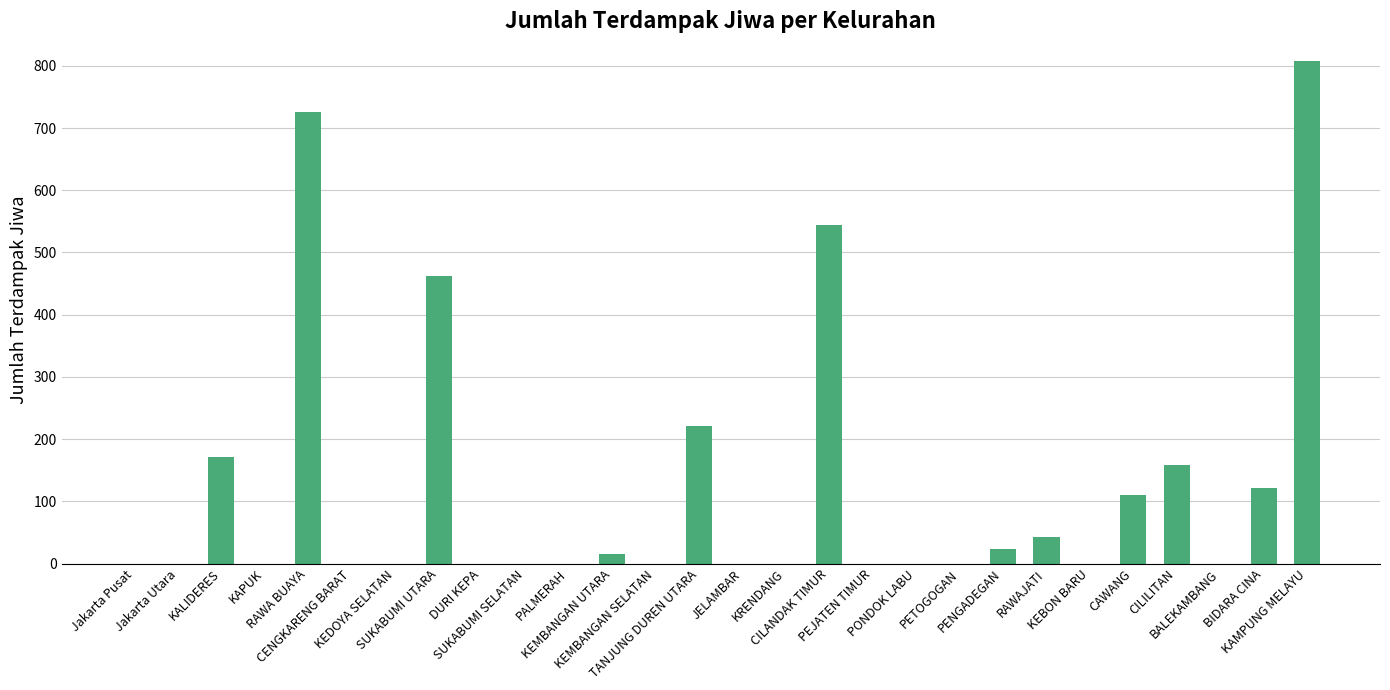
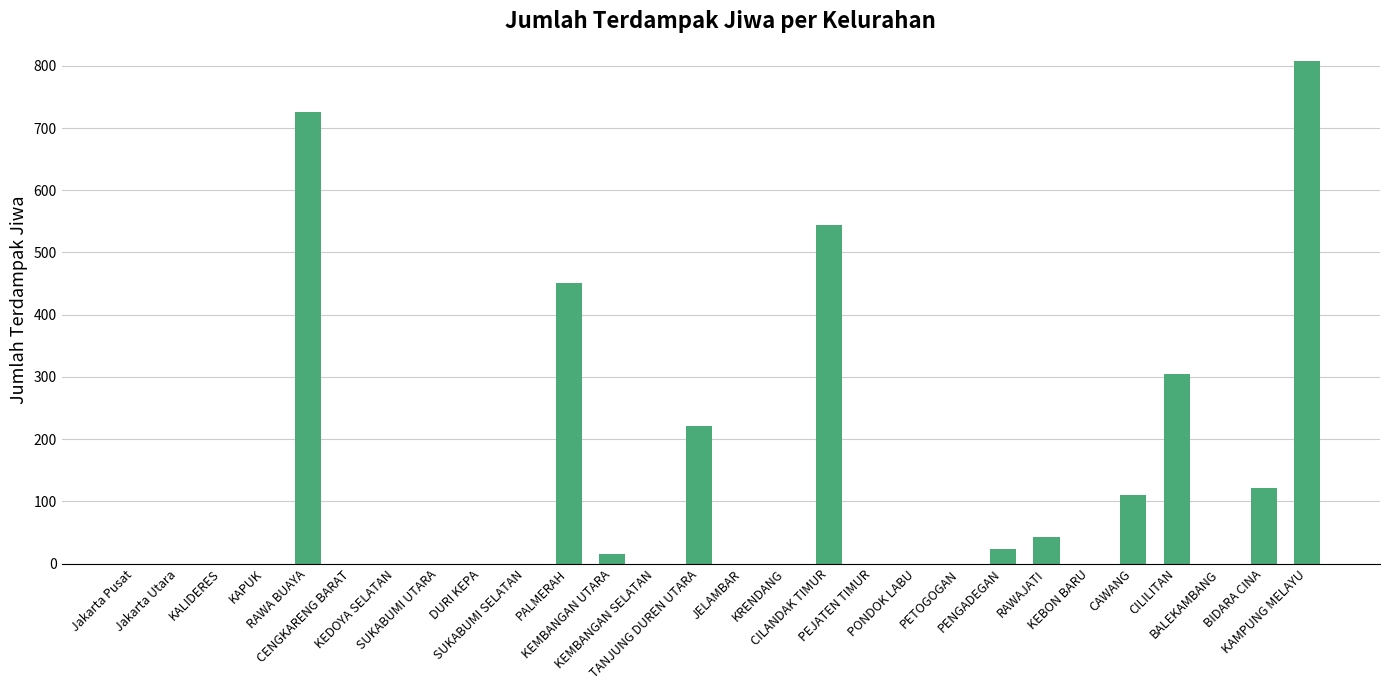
  {
    "Jakarta Pusat": 0,
    "Jakarta Utara": 0,
-   "KALIDERES": 170,
+   "KALIDERES": 0,
    "KAPUK": 0,
    "RAWA BUAYA": 730,
    "CENGKARENG BARAT": 0,
    "KEDOYA SELATAN": 0,
-   "SUKABUMI UTARA": 460,
+   "SUKABUMI UTARA": 0,
    "DURI KEPA": 0,
    "SUKABUMI SELATAN": 0,
-   "PALMERAH": 0,
+   "PALMERAH": 450,
    "KEMBANGAN UTARA": 20,
    "KEMBANGAN SELATAN": 0,
    "TANJUNG DUREN UTARA": 220,
    "JELAMBAR": 0,
    "KRENDANG": 0,
    "CILANDAK TIMUR": 540,
    "PEJATEN TIMUR": 0,
    "PONDOK LABU": 0,
    "PETOGOGAN": 0,
    "PENGADEGAN": 20,
    "RAWAJATI": 40,
    "KEBON BARU": 0,
    "CAWANG": 110,
-   "CILILITAN": 160,
+   "CILILITAN": 300,
    "BALEKAMBANG": 0,
    "BIDARA CINA": 120,
    "KAMPUNG MELAYU": 810
  }
